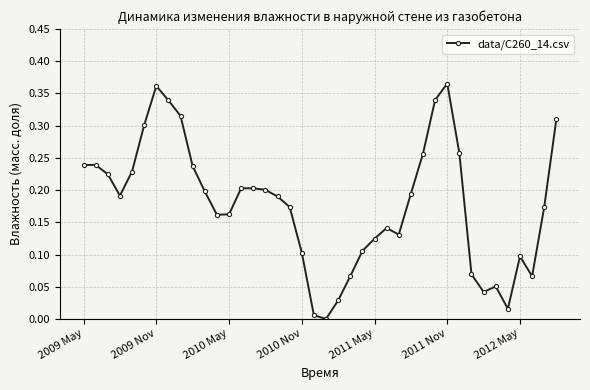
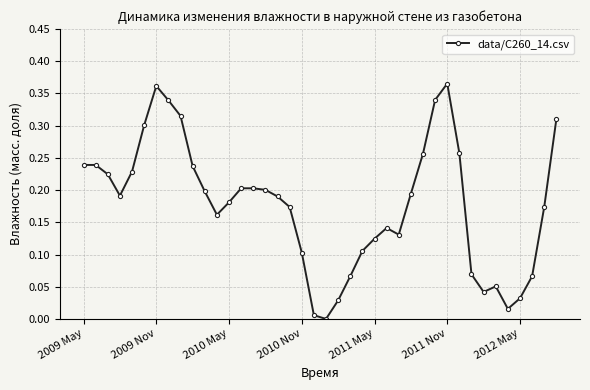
  {
    "2009 May": 0.24,
    "2009 Nov": 0.36,
-   "2010 May": 0.16,
+   "2010 May": 0.18,
    "2010 Nov": 0.10,
    "2011 May": 0.12,
    "2011 Nov": 0.37,
-   "2012 May": 0.10
+   "2012 May": 0.03
  }
